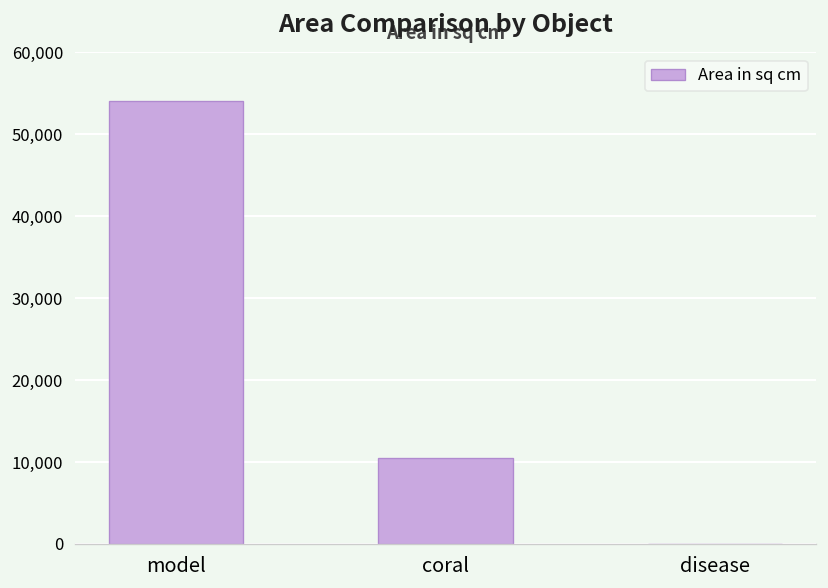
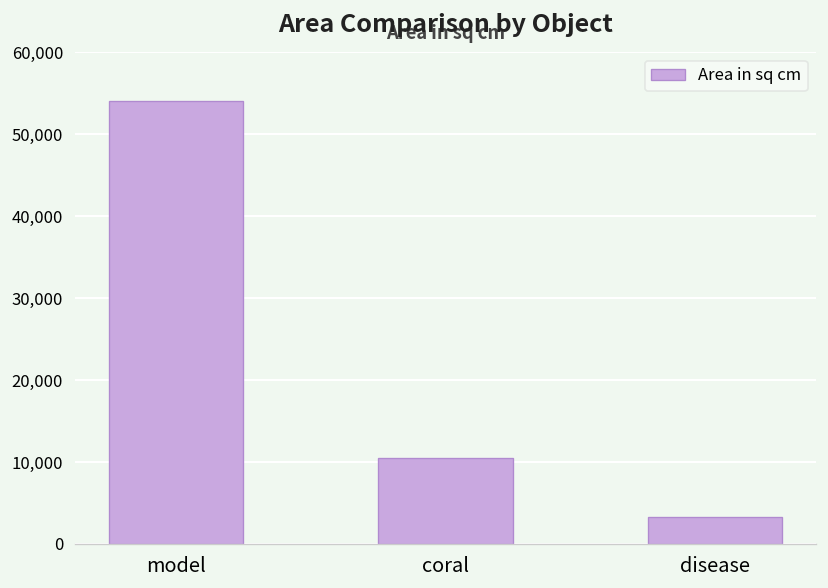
  {
    "model": "54,000",
    "coral": "10,000",
-   "disease": "0"
+   "disease": "3,000"
  }
